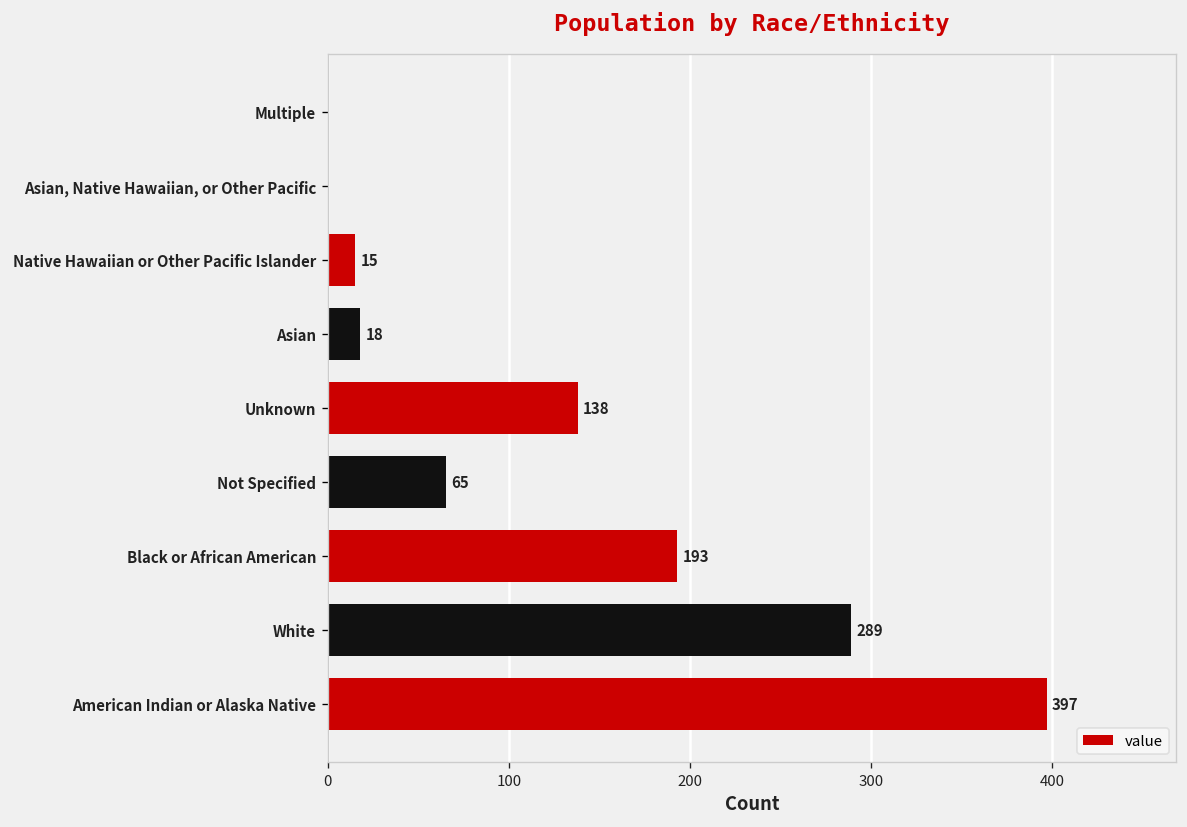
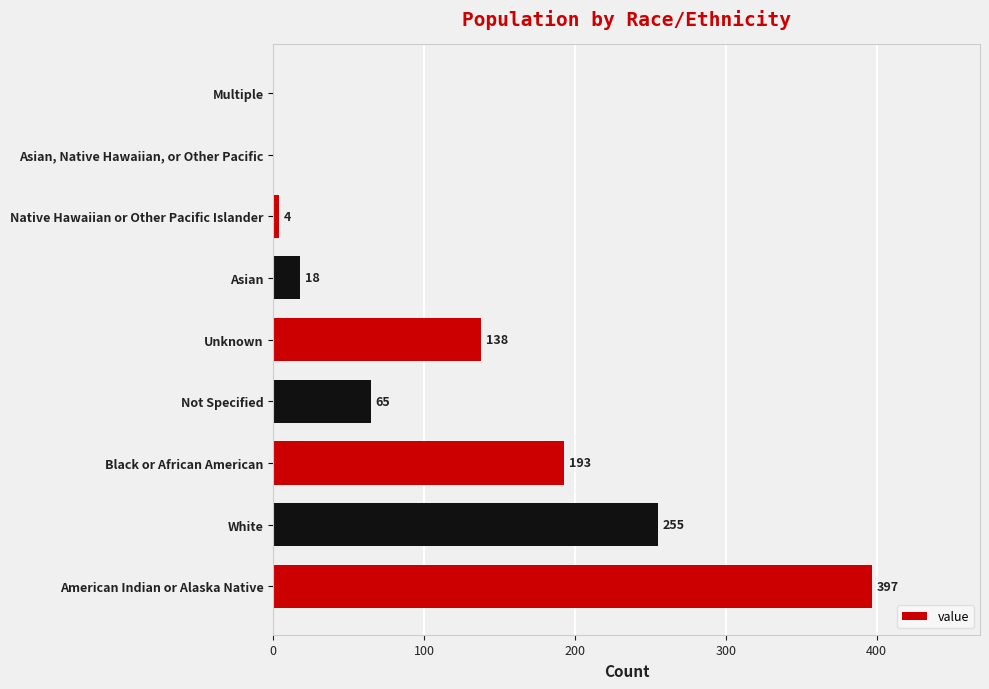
  {
-   "Native Hawaiian or Other Pacific Islander": 15,
+   "Native Hawaiian or Other Pacific Islander": 4,
    "Asian": 18,
    "Unknown": 138,
    "Not Specified": 65,
    "Black or African American": 193,
-   "White": 289,
+   "White": 255,
    "American Indian or Alaska Native": 397
  }
